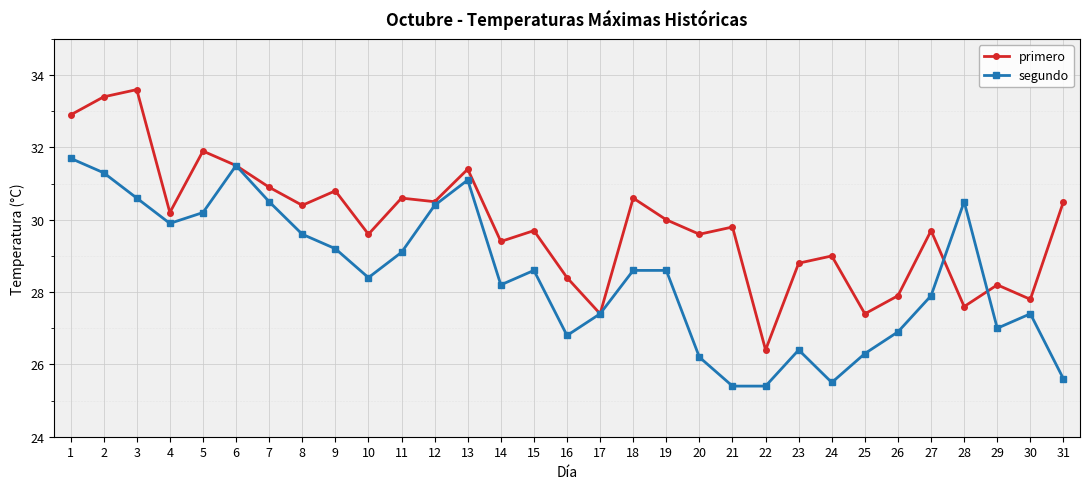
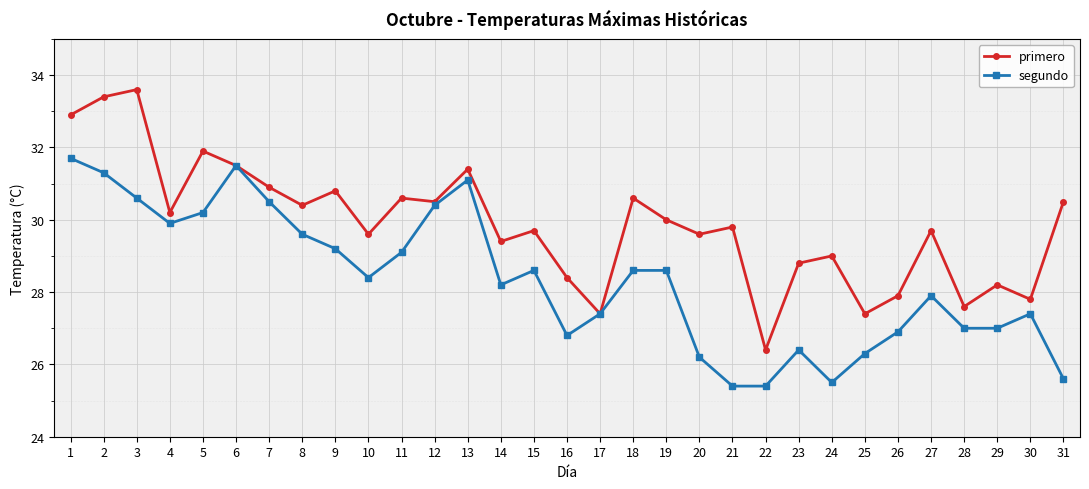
  {
    "primero": {
      "1": 32.9,
      "2": 33.4,
      "3": 33.6,
      "4": 30.2,
      "5": 31.9,
      "7": 30.9,
      "8": 30.4,
      "9": 30.8,
      "10": 29.6,
      "11": 30.6,
      "12": 30.5,
      "13": 31.4,
      "14": 29.4,
      "15": 29.7,
      "16": 28.4,
      "18": 30.6,
      "19": 30.0,
      "20": 29.6,
      "21": 29.8,
      "22": 26.4,
      "23": 28.8,
      "24": 29.0,
      "25": 27.4,
      "26": 27.9,
      "27": 29.7,
      "28": 27.6,
      "29": 28.2,
      "30": 27.8,
      "31": 30.5
    },
    "segundo": {
      "1": 31.7,
      "2": 31.3,
      "3": 30.6,
      "4": 29.9,
      "5": 30.2,
      "7": 30.5,
      "8": 29.6,
      "9": 29.2,
      "10": 28.4,
      "11": 29.1,
      "12": 30.4,
      "13": 31.1,
      "14": 28.2,
      "15": 28.6,
      "16": 26.8,
      "18": 28.6,
      "19": 28.6,
      "20": 26.2,
      "21": 25.4,
      "22": 25.4,
      "23": 26.4,
      "24": 25.5,
      "25": 26.3,
      "26": 26.9,
      "27": 27.9,
-     "28": 30.5,
+     "28": 27.0,
      "29": 27.0,
      "30": 27.4,
      "31": 25.6
    }
  }
